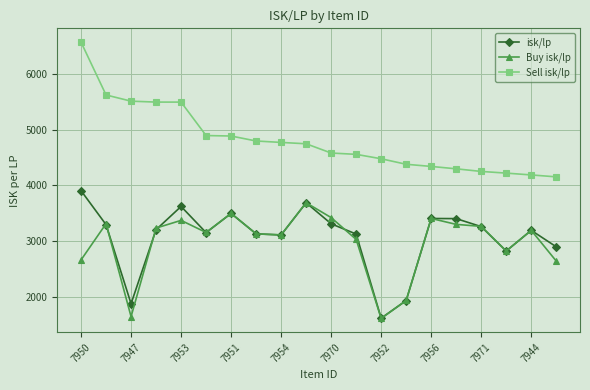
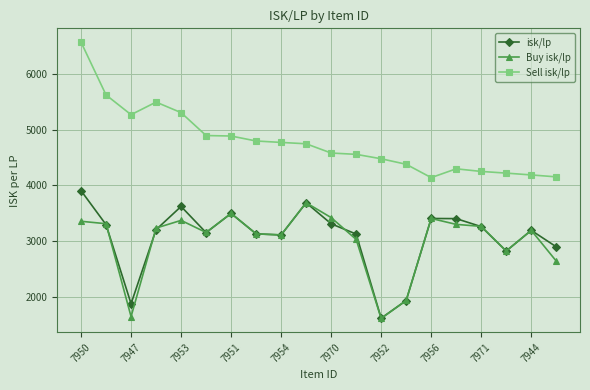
  {
    "isk/lp": {
      "7950": 3900,
      "7947": 1900,
      "7953": 3600,
      "7970": 3300
    },
    "Buy isk/lp": {
-     "7950": 2700,
+     "7950": 3400,
      "7947": 1600,
      "7953": 3400,
      "7970": 3400
    },
    "Sell isk/lp": {
      "7950": 6600,
-     "7947": 5500,
-     "7953": 5500,
+     "7947": 5300,
+     "7953": 5300,
      "7951": 4900,
      "7954": 4800,
      "7970": 4600,
      "7952": 4500,
-     "7956": 4300,
+     "7956": 4100,
      "7971": 4300,
      "7944": 4200
    }
  }
